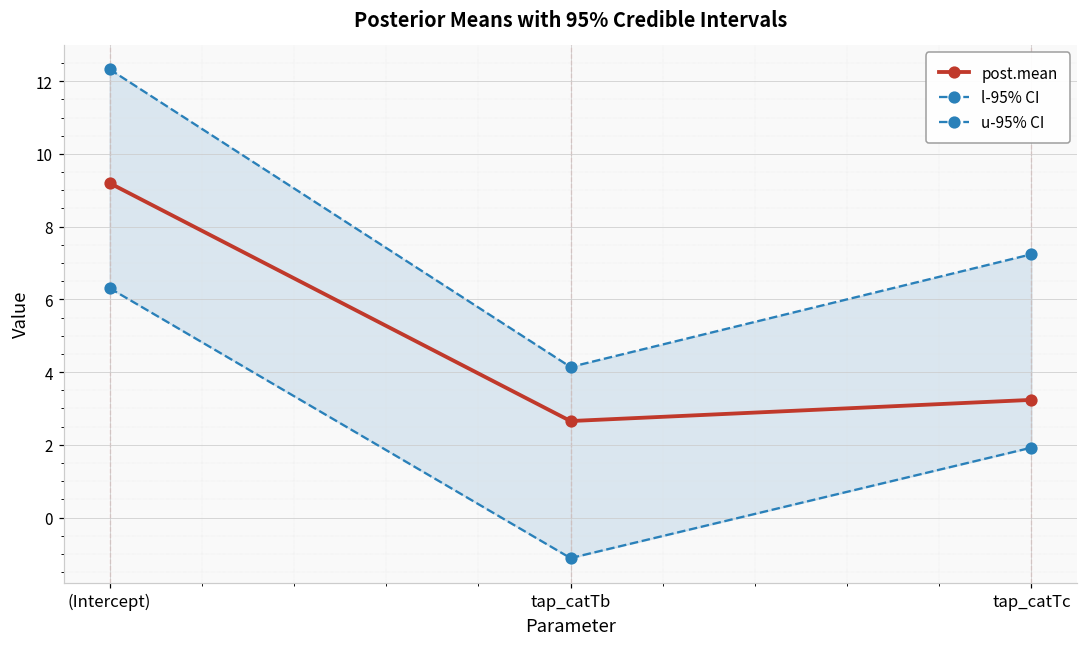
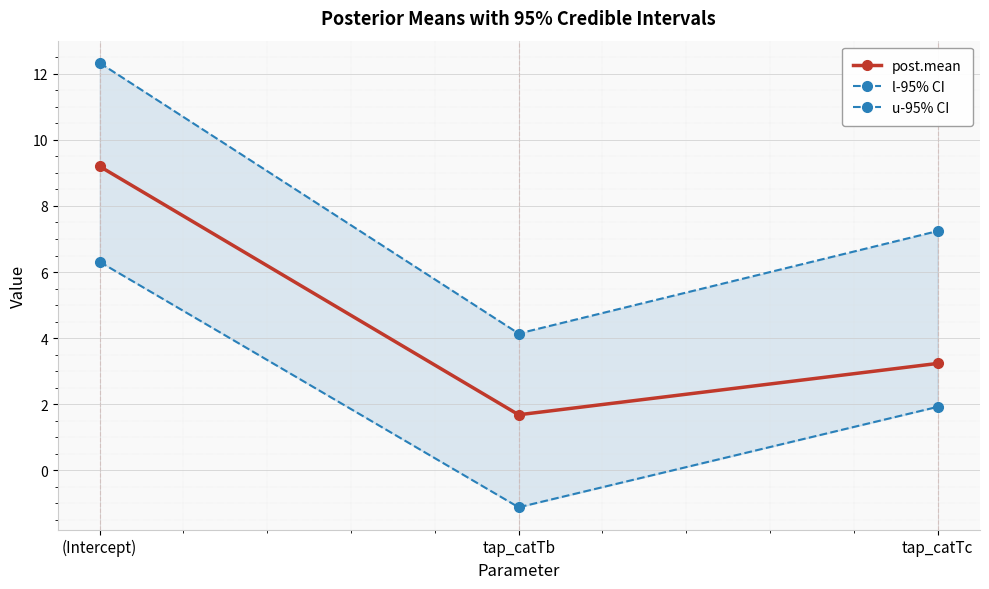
  {
    "post.mean": {
      "(Intercept)": 9.2,
-     "tap_catTb": 2.7,
+     "tap_catTb": 1.7,
      "tap_catTc": 3.2
    }
  }
